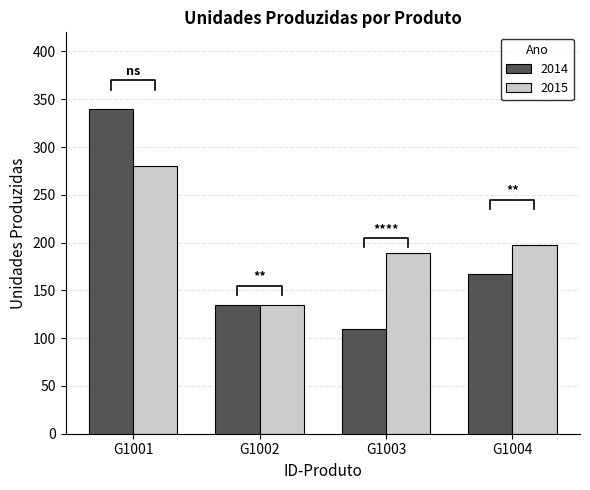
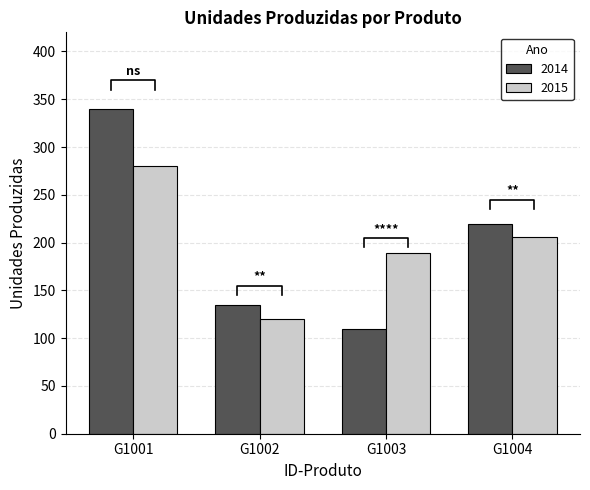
  {
    "2014": {
      "G1001": 340,
      "G1002": 140,
      "G1003": 110,
-     "G1004": 170
+     "G1004": 220
    },
    "2015": {
      "G1001": 280,
-     "G1002": 140,
+     "G1002": 120,
      "G1003": 190,
-     "G1004": 200
+     "G1004": 210
    }
  }
